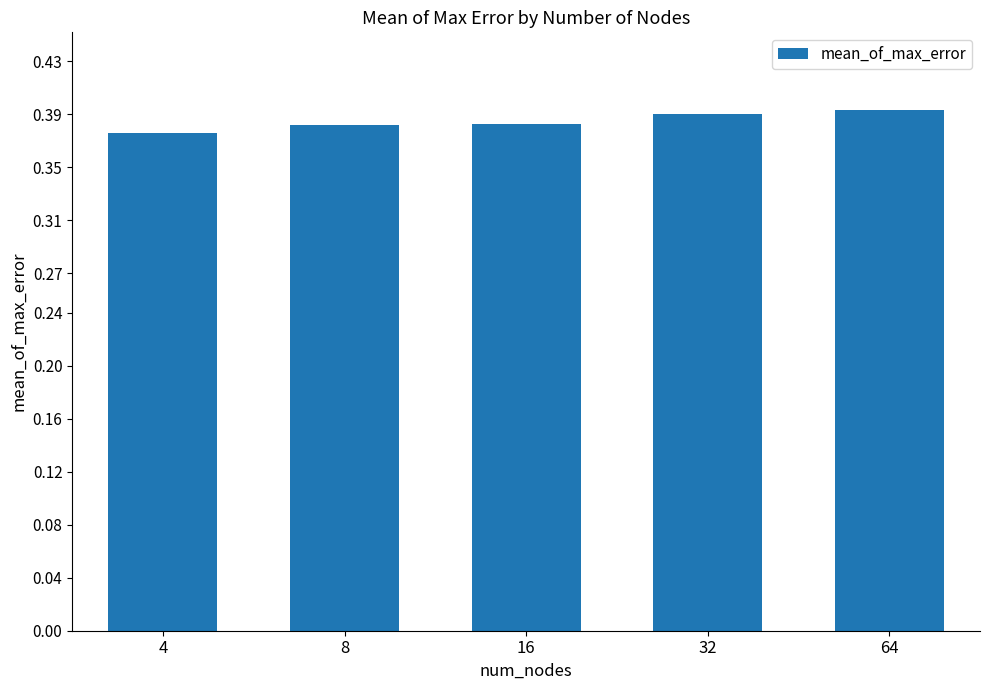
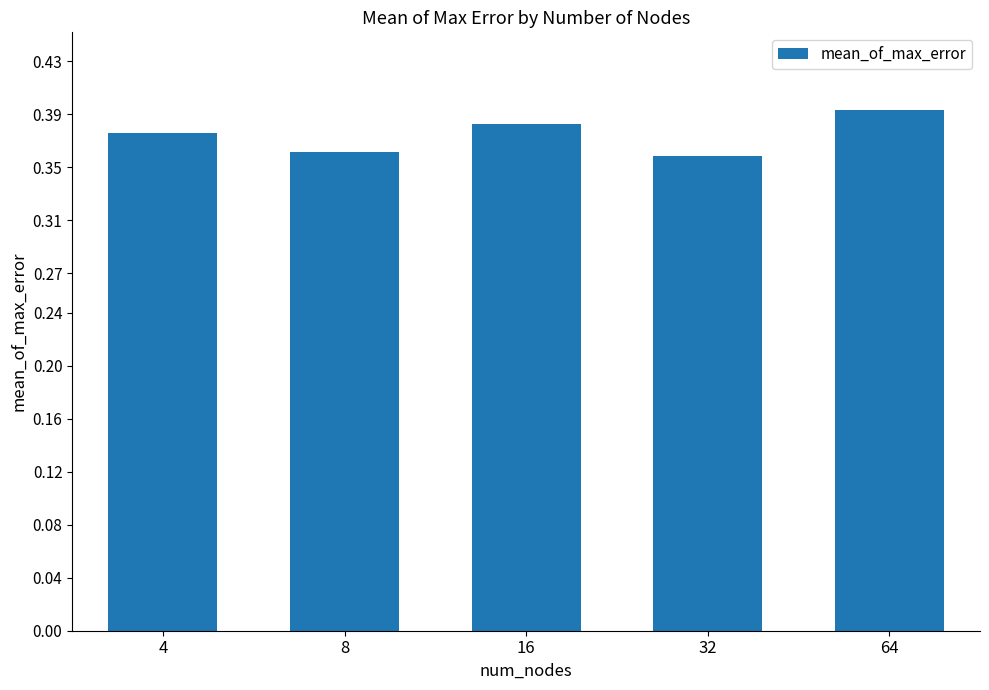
  {
    "4": 0.376,
-   "8": 0.382,
+   "8": 0.361,
    "16": 0.382,
-   "32": 0.390,
+   "32": 0.358,
    "64": 0.393
  }
